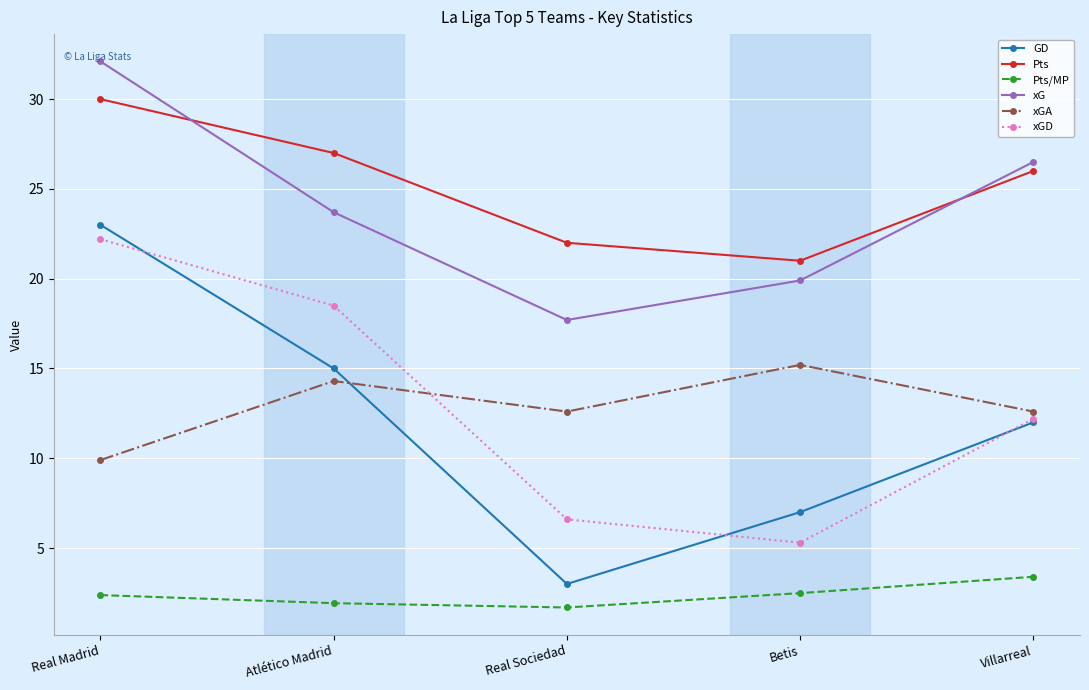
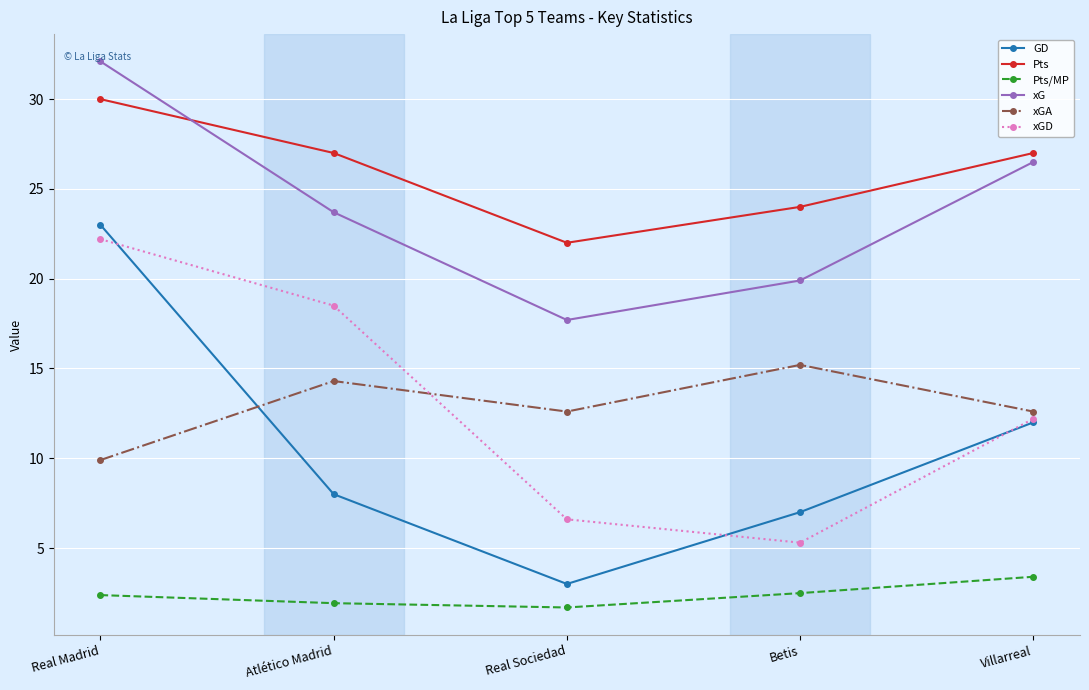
  {
    "GD": {
      "Real Madrid": 23,
-     "Atlético Madrid": 15,
+     "Atlético Madrid": 8,
      "Real Sociedad": 3,
      "Betis": 7,
      "Villarreal": 12
    },
    "Pts": {
      "Real Madrid": 30,
      "Atlético Madrid": 27,
      "Real Sociedad": 22,
-     "Betis": 21,
-     "Villarreal": 26
+     "Betis": 24,
+     "Villarreal": 27
    },
    "Pts/MP": {
      "Real Madrid": 2.4,
      "Atlético Madrid": 2,
      "Real Sociedad": 1.7,
      "Betis": 2.5,
      "Villarreal": 3.4
    },
    "xG": {
      "Real Madrid": 32,
      "Atlético Madrid": 23.7,
      "Real Sociedad": 17.7,
      "Betis": 20,
      "Villarreal": 26.5
    },
    "xGA": {
      "Real Madrid": 10,
      "Atlético Madrid": 14.3,
      "Real Sociedad": 12.6,
      "Betis": 15.2,
      "Villarreal": 12.6
    },
    "xGD": {
      "Real Madrid": 22.2,
      "Atlético Madrid": 18.5,
      "Real Sociedad": 6.6,
      "Betis": 5.3,
      "Villarreal": 12.2
    }
  }
